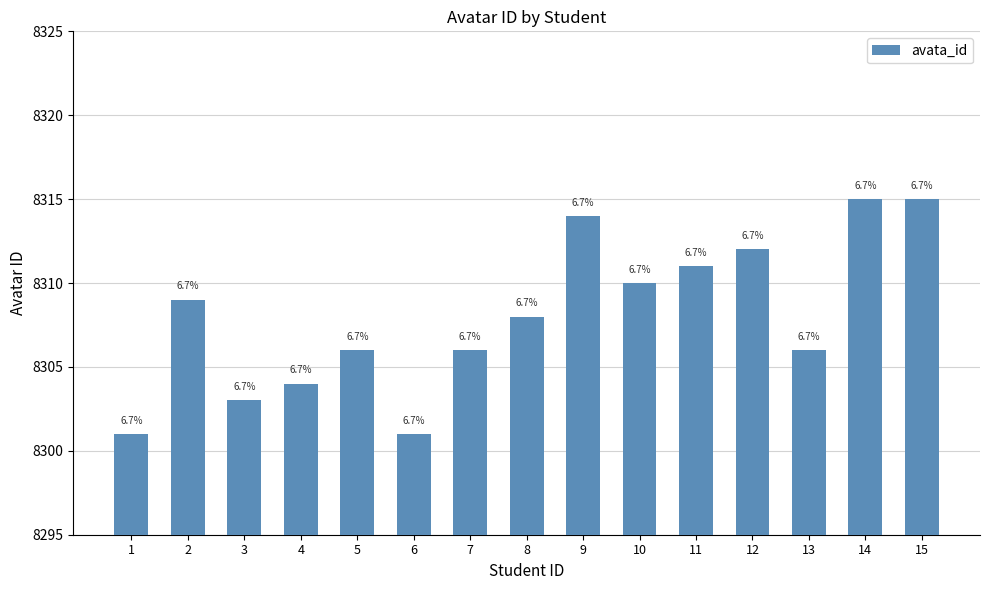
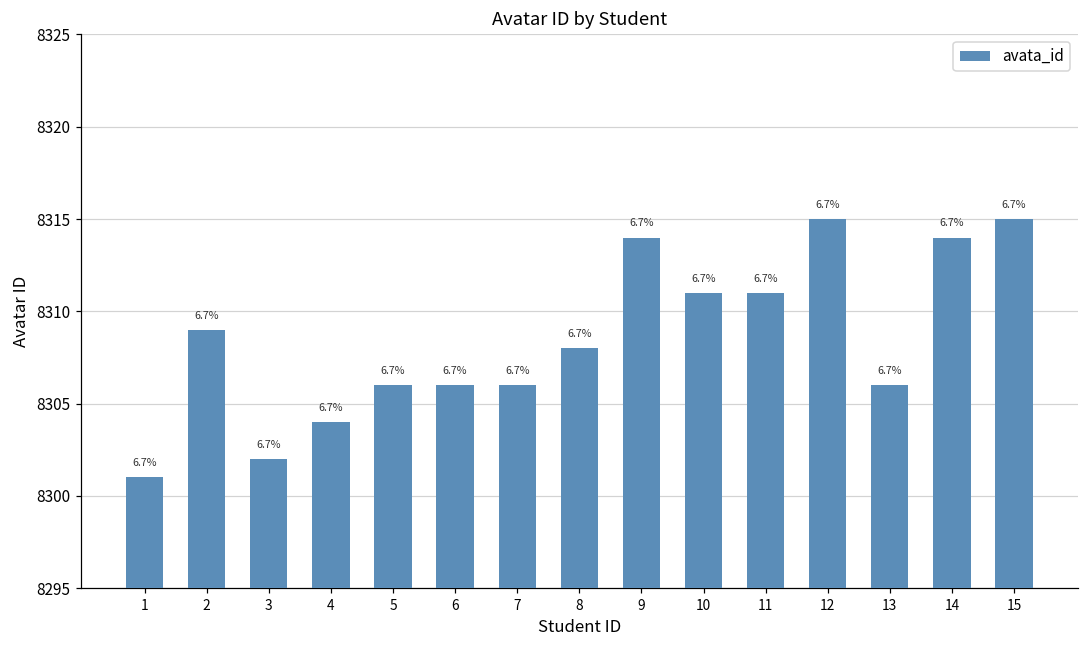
  {
-   "3": 8303,
-   "6": 8301,
-   "10": 8310,
-   "12": 8312,
-   "14": 8315
+   "3": 8302,
+   "6": 8306,
+   "10": 8311,
+   "12": 8315,
+   "14": 8314
  }
